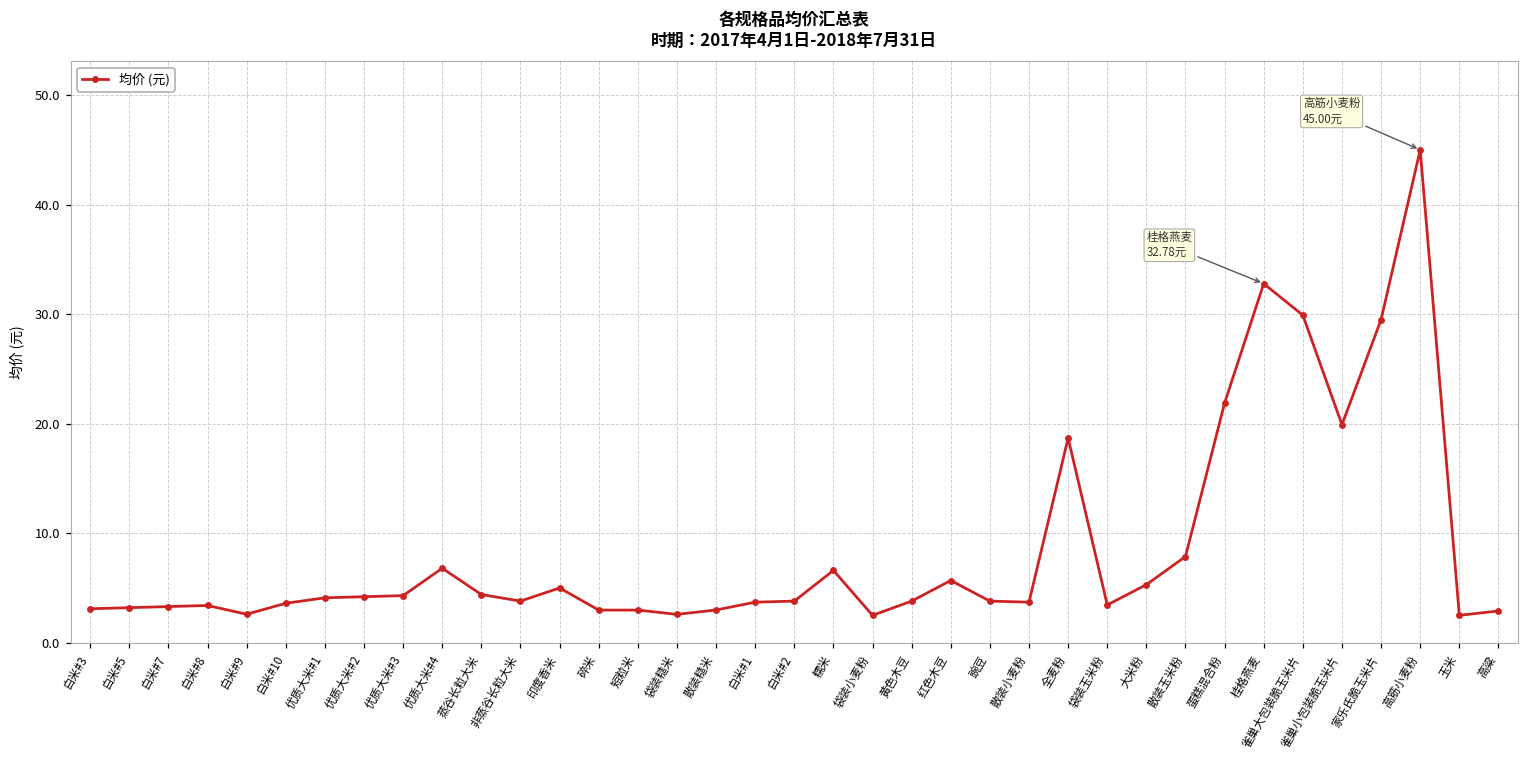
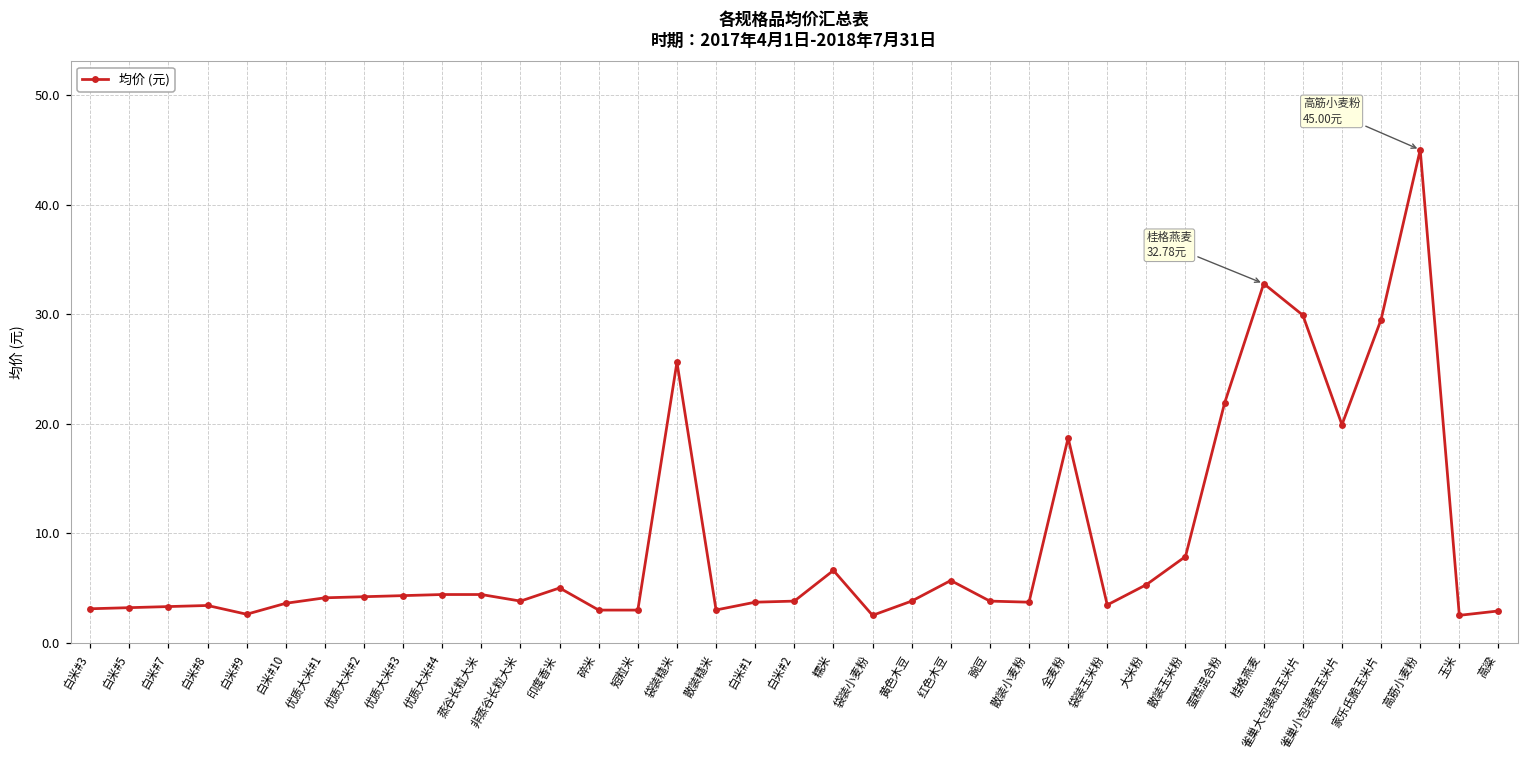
  {
    "白米#3": 3,
    "白米#5": 3,
    "白米#7": 3,
    "白米#8": 3,
    "白米#9": 3,
    "白米#10": 4,
    "优质大米#1": 4,
    "优质大米#2": 4,
    "优质大米#3": 4,
-   "优质大米#4": 7,
+   "优质大米#4": 4,
    "蒸谷长粒大米": 4,
    "非蒸谷长粒大米": 4,
    "印度香米": 5,
    "碎米": 3,
    "短粒米": 3,
-   "袋装糙米": 3,
+   "袋装糙米": 26,
    "散装糙米": 3,
    "白米#1": 4,
    "白米#2": 4,
    "糯米": 7,
    "袋装小麦粉": 3,
    "黄色木豆": 4,
    "红色木豆": 6,
    "豌豆": 4,
    "散装小麦粉": 4,
    "全麦粉": 19,
    "袋装玉米粉": 3,
    "大米粉": 5,
    "散装玉米粉": 8,
    "蛋糕混合粉": 22,
    "雀巢大包装脆玉米片": 30,
    "雀巢小包装脆玉米片": 20,
    "家乐氏脆玉米片": 30,
    "玉米": 3,
    "高粱": 3
  }
